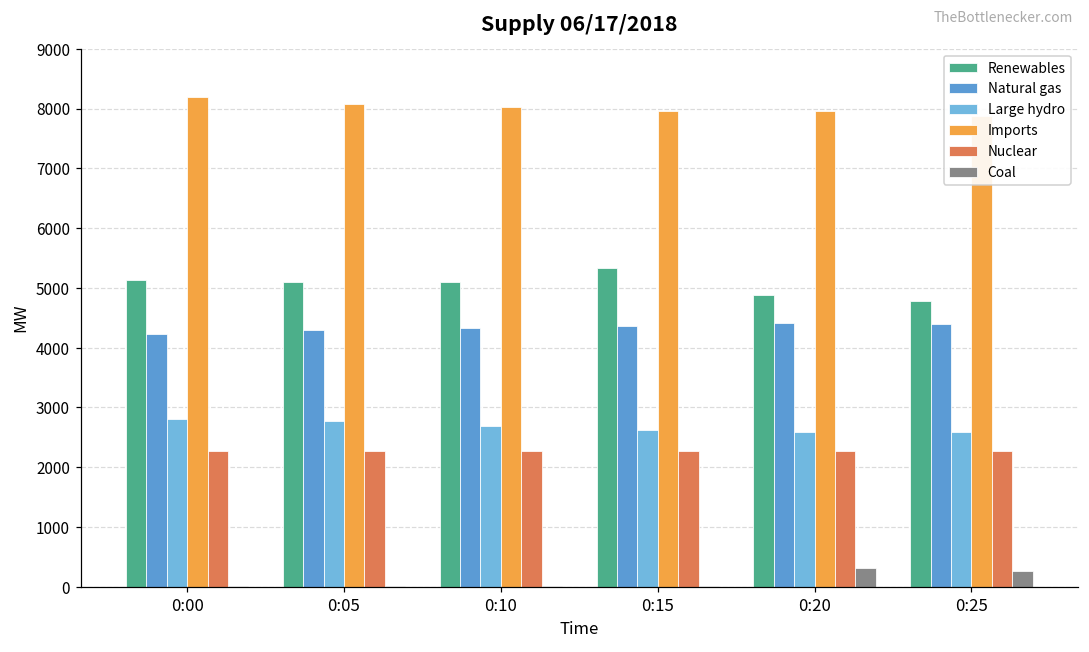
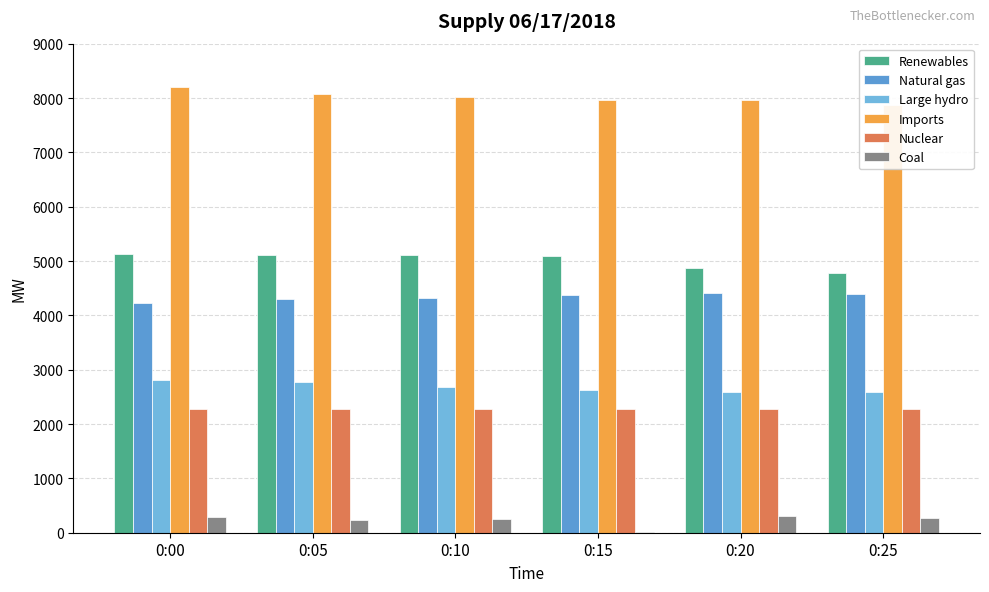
  {
    "Renewables": {
      "0:00": 5100,
      "0:05": 5100,
      "0:10": 5100,
-     "0:15": 5300,
+     "0:15": 5100,
      "0:20": 4900,
      "0:25": 4800
    },
    "Coal": {
-     "0:00": 0,
-     "0:05": 0,
-     "0:10": 0,
+     "0:00": 300,
+     "0:05": 200,
+     "0:10": 200,
      "0:20": 300,
      "0:25": 300
    }
  }
